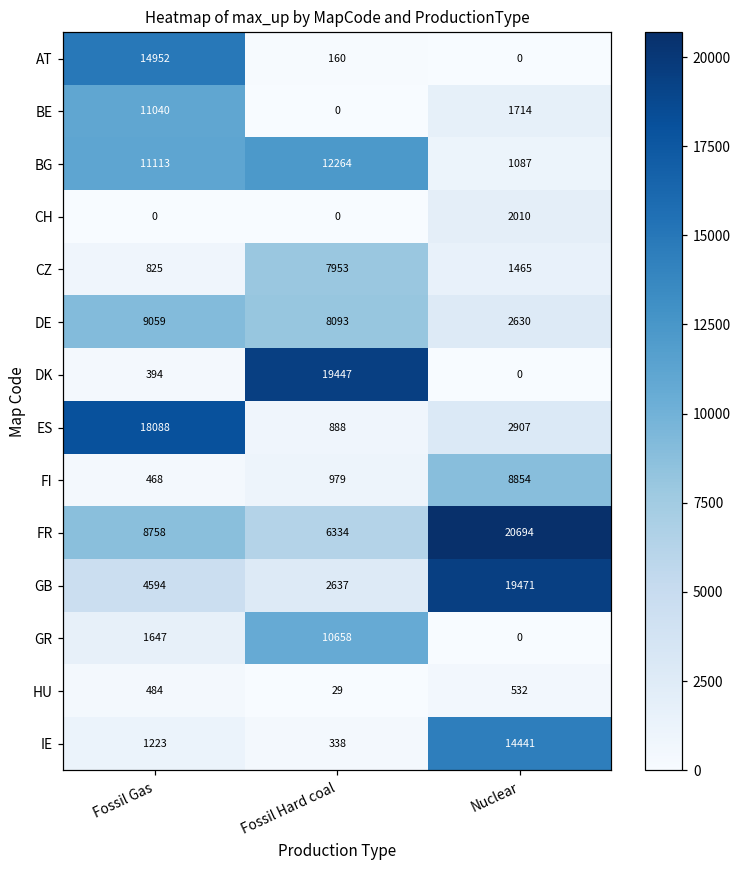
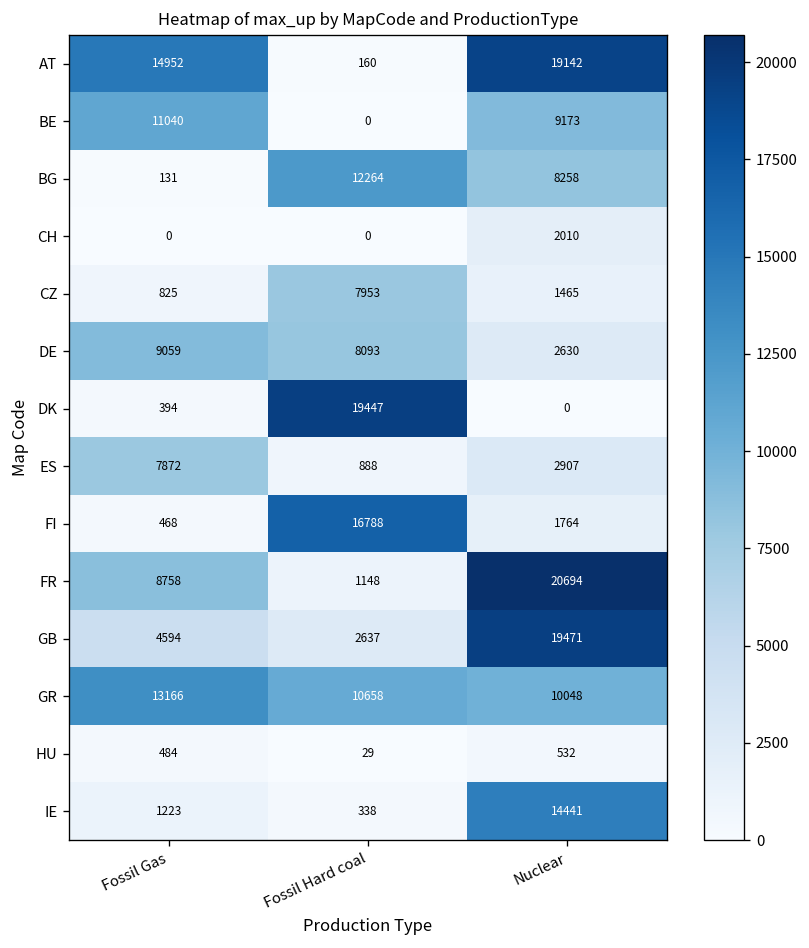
  {
    "AT": {
      "Fossil Gas": 14952,
      "Fossil Hard coal": 160,
-     "Nuclear": 0
+     "Nuclear": 19142
    },
    "BE": {
      "Fossil Gas": 11040,
      "Fossil Hard coal": 0,
-     "Nuclear": 1714
+     "Nuclear": 9173
    },
    "BG": {
-     "Fossil Gas": 11113,
+     "Fossil Gas": 131,
      "Fossil Hard coal": 12264,
-     "Nuclear": 1087
+     "Nuclear": 8258
    },
    "CH": {
      "Fossil Gas": 0,
      "Fossil Hard coal": 0,
      "Nuclear": 2010
    },
    "CZ": {
      "Fossil Gas": 825,
      "Fossil Hard coal": 7953,
      "Nuclear": 1465
    },
    "DE": {
      "Fossil Gas": 9059,
      "Fossil Hard coal": 8093,
      "Nuclear": 2630
    },
    "DK": {
      "Fossil Gas": 394,
      "Fossil Hard coal": 19447,
      "Nuclear": 0
    },
    "ES": {
-     "Fossil Gas": 18088,
+     "Fossil Gas": 7872,
      "Fossil Hard coal": 888,
      "Nuclear": 2907
    },
    "FI": {
      "Fossil Gas": 468,
-     "Fossil Hard coal": 979,
-     "Nuclear": 8854
+     "Fossil Hard coal": 16788,
+     "Nuclear": 1764
    },
    "FR": {
      "Fossil Gas": 8758,
-     "Fossil Hard coal": 6334,
+     "Fossil Hard coal": 1148,
      "Nuclear": 20694
    },
    "GB": {
      "Fossil Gas": 4594,
      "Fossil Hard coal": 2637,
      "Nuclear": 19471
    },
    "GR": {
-     "Fossil Gas": 1647,
+     "Fossil Gas": 13166,
      "Fossil Hard coal": 10658,
-     "Nuclear": 0
+     "Nuclear": 10048
    },
    "HU": {
      "Fossil Gas": 484,
      "Fossil Hard coal": 29,
      "Nuclear": 532
    },
    "IE": {
      "Fossil Gas": 1223,
      "Fossil Hard coal": 338,
      "Nuclear": 14441
    }
  }
